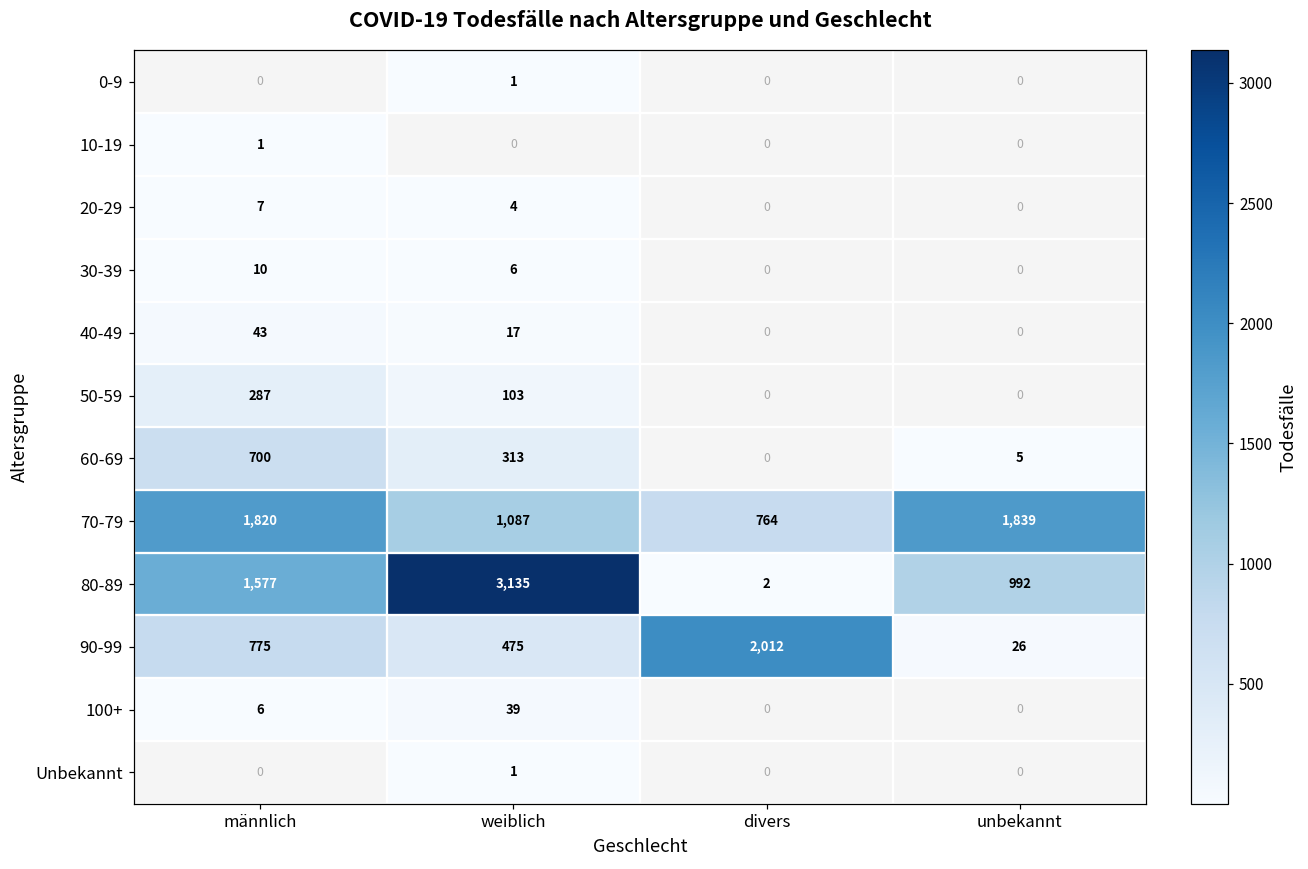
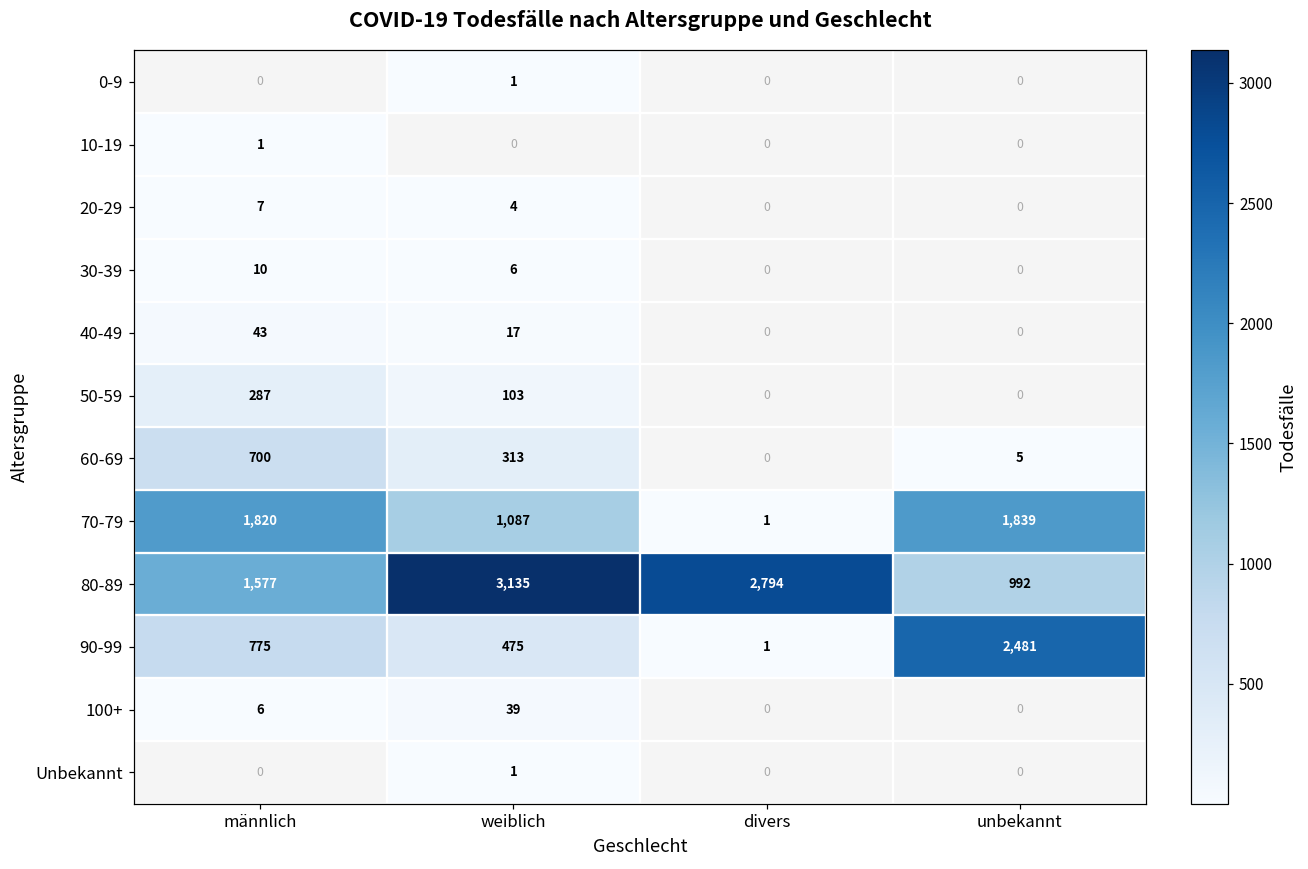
  {
    "0-9": {
      "weiblich": "1"
    },
    "10-19": {
      "männlich": "1"
    },
    "20-29": {
      "männlich": "7",
      "weiblich": "4"
    },
    "30-39": {
      "männlich": "10",
      "weiblich": "6"
    },
    "40-49": {
      "männlich": "43",
      "weiblich": "17"
    },
    "50-59": {
      "männlich": "287",
      "weiblich": "103"
    },
    "60-69": {
      "männlich": "700",
      "weiblich": "313",
      "unbekannt": "5"
    },
    "70-79": {
      "männlich": "1,820",
      "weiblich": "1,087",
-     "divers": "764",
+     "divers": "1",
      "unbekannt": "1,839"
    },
    "80-89": {
      "männlich": "1,577",
      "weiblich": "3,135",
-     "divers": "2",
+     "divers": "2,794",
      "unbekannt": "992"
    },
    "90-99": {
      "männlich": "775",
      "weiblich": "475",
-     "divers": "2,012",
-     "unbekannt": "26"
+     "divers": "1",
+     "unbekannt": "2,481"
    },
    "100+": {
      "männlich": "6",
      "weiblich": "39"
    },
    "Unbekannt": {
      "weiblich": "1"
    }
  }
